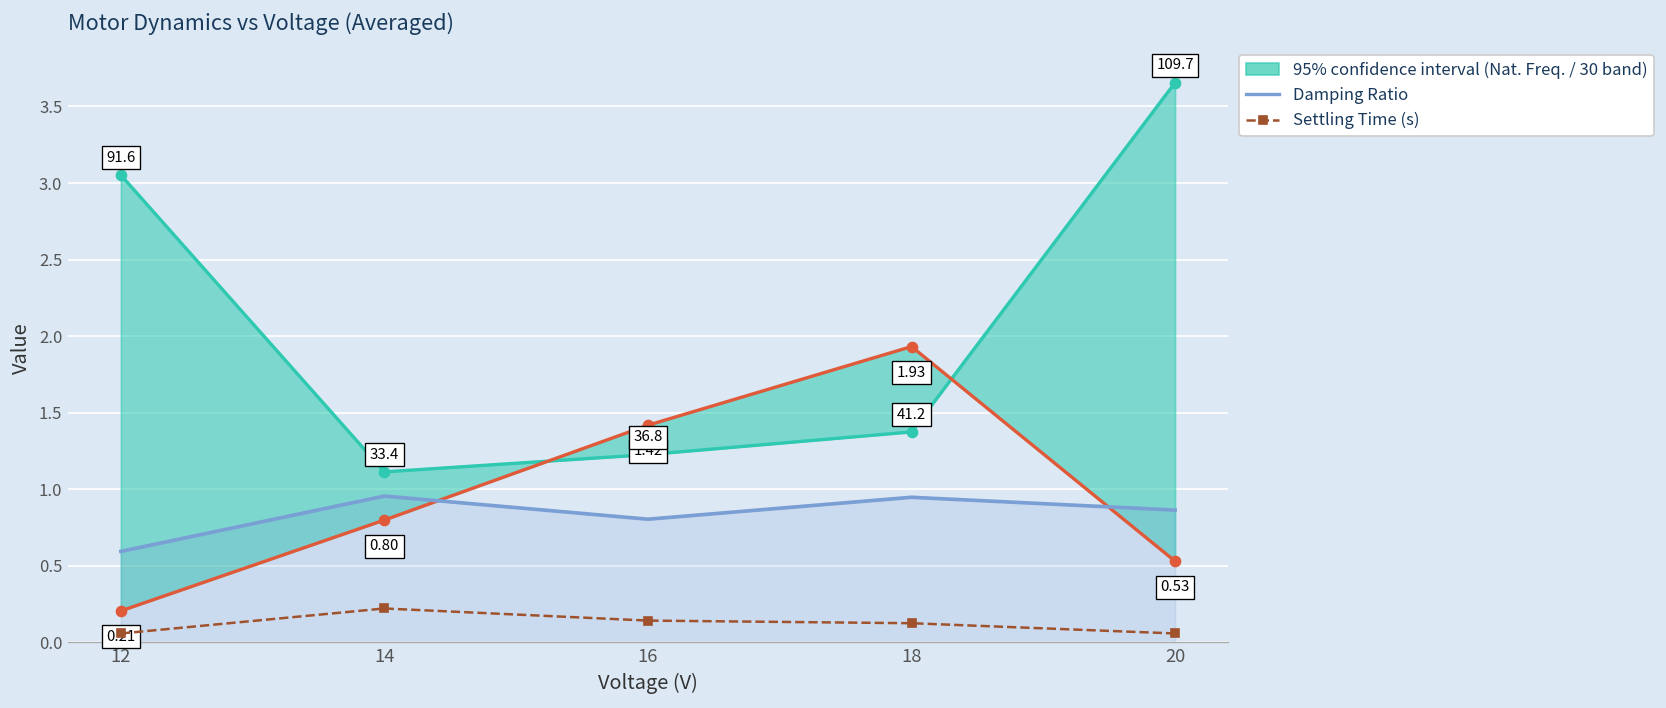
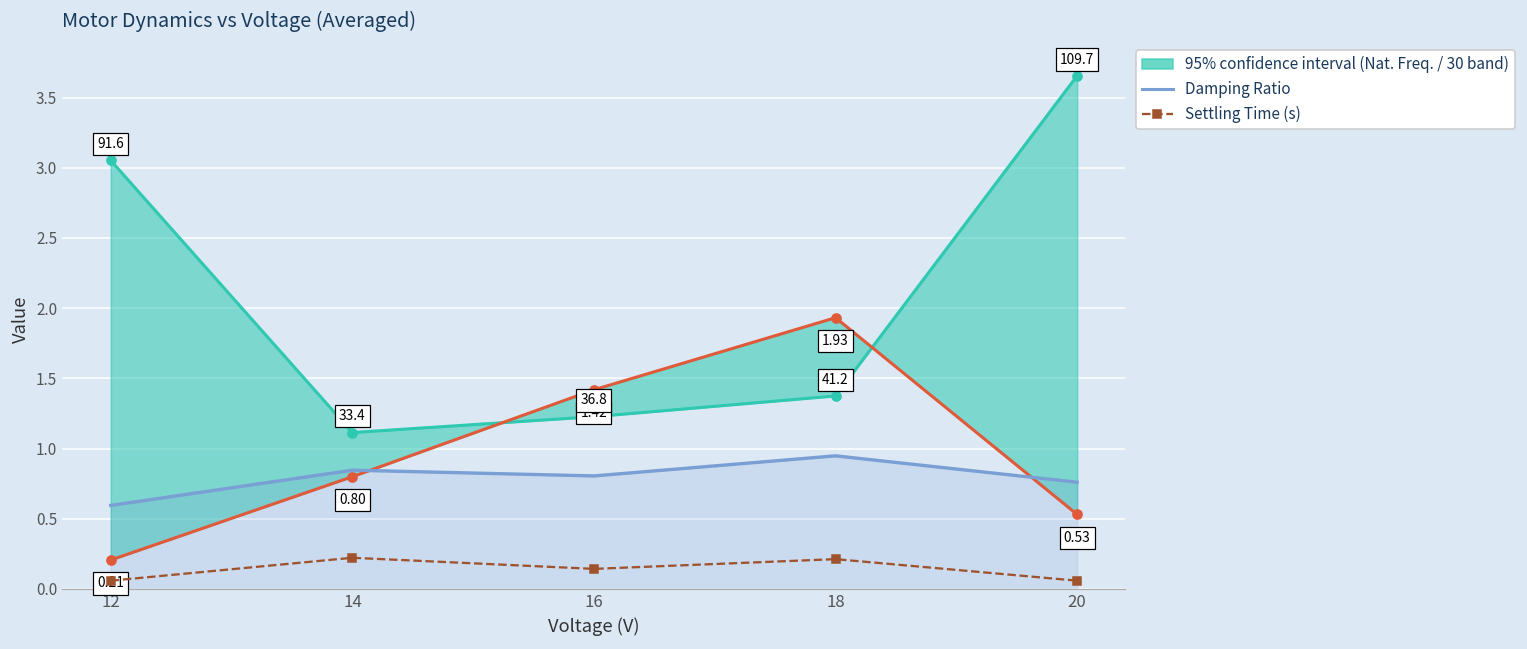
  {
    "Damping Ratio": {
      "12": 0.59,
-     "14": 0.96,
+     "14": 0.85,
      "16": 0.80,
      "18": 0.95,
-     "20": 0.86
+     "20": 0.76
    },
    "Settling Time (s)": {
      "14": 0.22,
      "16": 0.14,
-     "18": 0.13,
+     "18": 0.21,
      "20": 0.06
    }
  }
